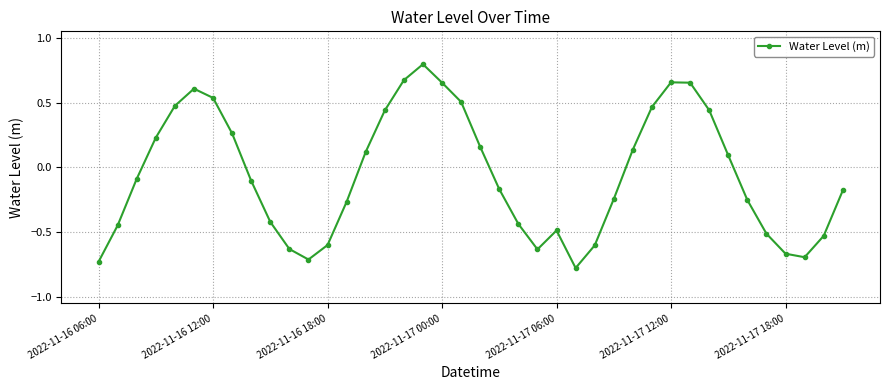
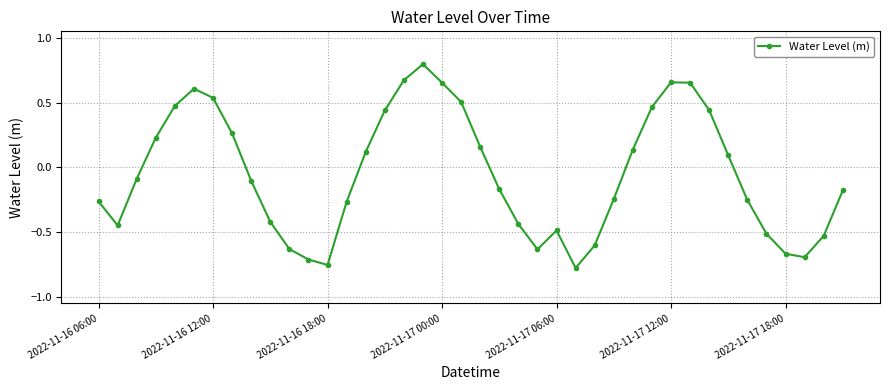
  {
-   "2022-11-16 06:00": -0.73,
+   "2022-11-16 06:00": -0.26,
    "2022-11-16 12:00": 0.54,
-   "2022-11-16 18:00": -0.60,
+   "2022-11-16 18:00": -0.75,
    "2022-11-17 00:00": 0.65,
    "2022-11-17 06:00": -0.49,
    "2022-11-17 12:00": 0.66,
    "2022-11-17 18:00": -0.67
  }
